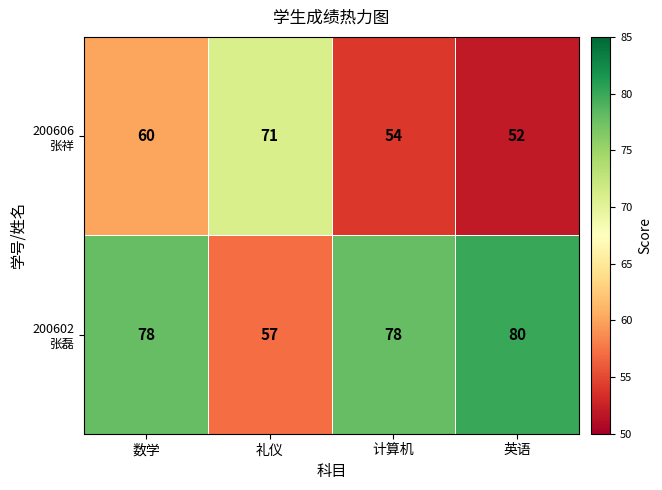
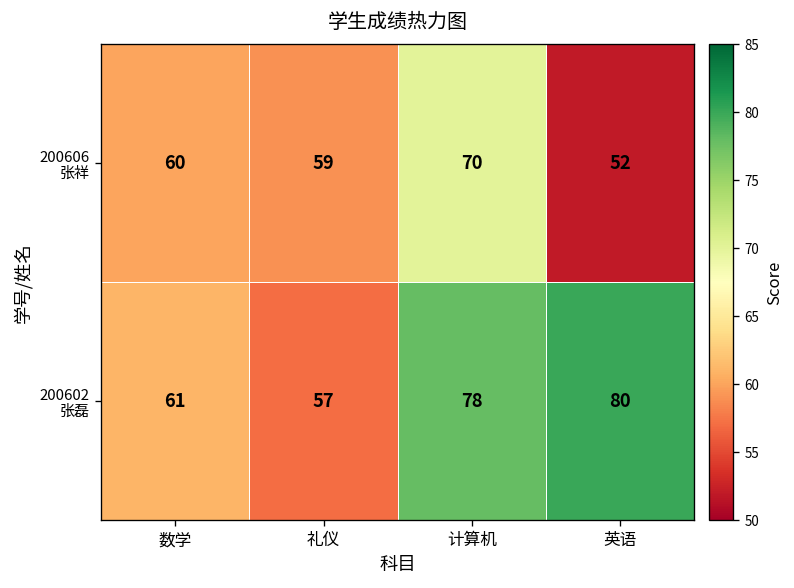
  {
    "200606 张祥": {
      "数学": 60,
-     "礼仪": 71,
-     "计算机": 54,
+     "礼仪": 59,
+     "计算机": 70,
      "英语": 52
    },
    "200602 张磊": {
-     "数学": 78,
+     "数学": 61,
      "礼仪": 57,
      "计算机": 78,
      "英语": 80
    }
  }
